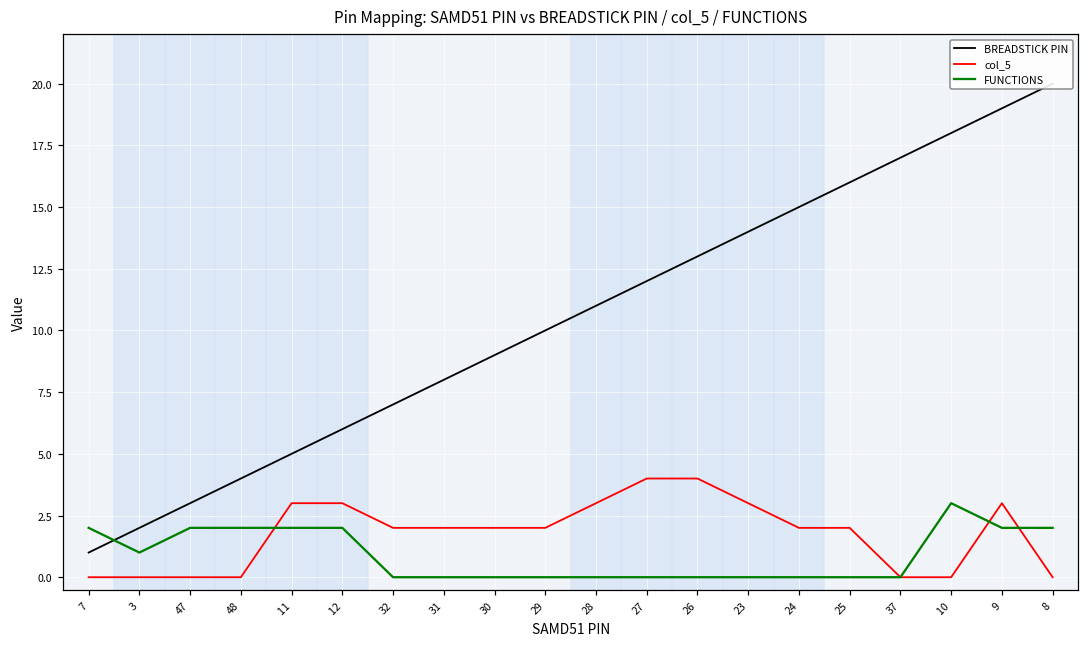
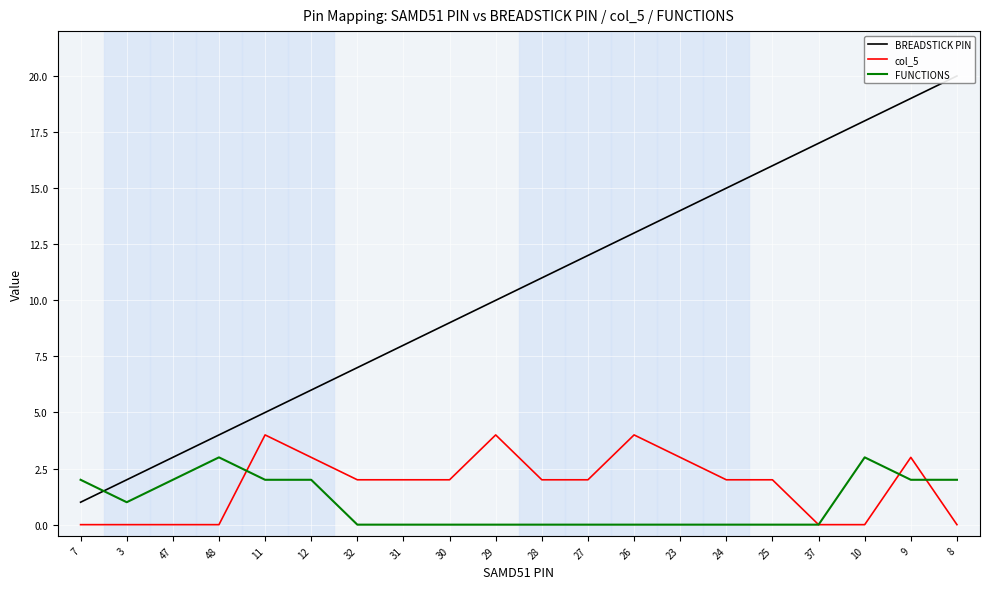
  {
    "BREADSTICK PIN": {
      "7": 1,
      "3": 2,
      "47": 3,
      "48": 4,
      "11": 5,
      "12": 6,
      "32": 7,
      "31": 8,
      "30": 9,
      "29": 10,
      "28": 11,
      "27": 12,
      "26": 13,
      "23": 14,
      "24": 15,
      "25": 16,
      "37": 17,
      "10": 18,
      "9": 19
    },
    "col_5": {
      "7": 0,
      "3": 0,
      "47": 0,
      "48": 0,
-     "11": 3,
+     "11": 4,
      "12": 3,
      "32": 2,
      "31": 2,
      "30": 2,
-     "29": 2,
-     "28": 3,
-     "27": 4,
+     "29": 4,
+     "28": 2,
+     "27": 2,
      "26": 4,
      "23": 3,
      "24": 2,
      "25": 2,
      "10": 0,
      "9": 3,
      "8": 0
    },
    "FUNCTIONS": {
      "7": 2,
      "3": 1,
      "47": 2,
-     "48": 2,
+     "48": 3,
      "11": 2,
      "12": 2,
      "32": 0,
      "31": 0,
      "30": 0,
      "29": 0,
      "28": 0,
      "27": 0,
      "26": 0,
      "23": 0,
      "24": 0,
      "25": 0,
      "10": 3,
      "9": 2,
      "8": 2
    }
  }
